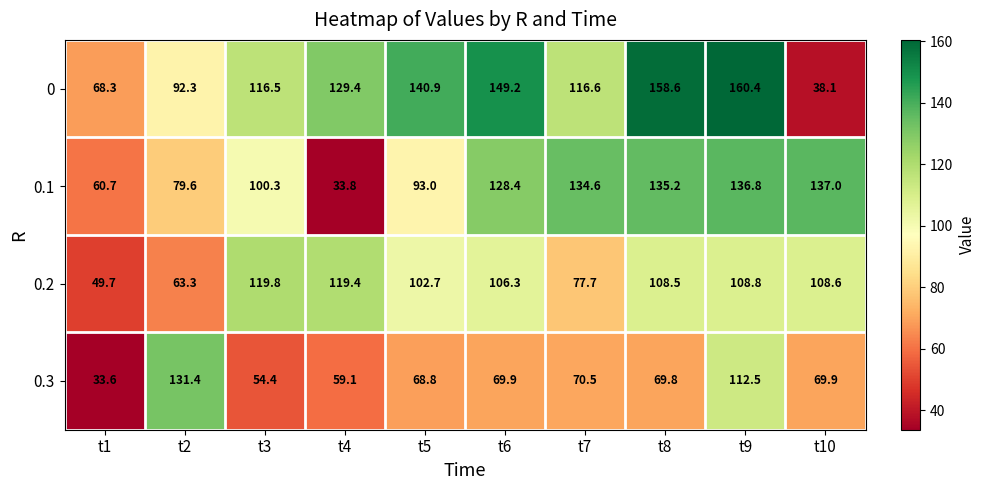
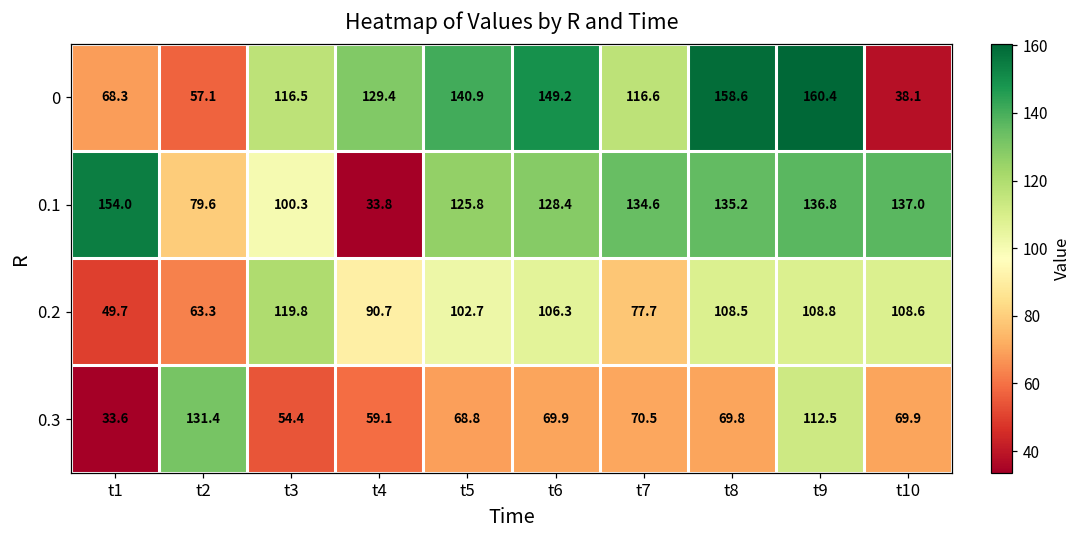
  {
    "0": {
      "t1": 68.3,
-     "t2": 92.3,
+     "t2": 57.1,
      "t3": 116.5,
      "t4": 129.4,
      "t5": 140.9,
      "t6": 149.2,
      "t7": 116.6,
      "t8": 158.6,
      "t9": 160.4,
      "t10": 38.1
    },
    "0.1": {
-     "t1": 60.7,
+     "t1": 154.0,
      "t2": 79.6,
      "t3": 100.3,
      "t4": 33.8,
-     "t5": 93.0,
+     "t5": 125.8,
      "t6": 128.4,
      "t7": 134.6,
      "t8": 135.2,
      "t9": 136.8,
      "t10": 137.0
    },
    "0.2": {
      "t1": 49.7,
      "t2": 63.3,
      "t3": 119.8,
-     "t4": 119.4,
+     "t4": 90.7,
      "t5": 102.7,
      "t6": 106.3,
      "t7": 77.7,
      "t8": 108.5,
      "t9": 108.8,
      "t10": 108.6
    },
    "0.3": {
      "t1": 33.6,
      "t2": 131.4,
      "t3": 54.4,
      "t4": 59.1,
      "t5": 68.8,
      "t6": 69.9,
      "t7": 70.5,
      "t8": 69.8,
      "t9": 112.5,
      "t10": 69.9
    }
  }
